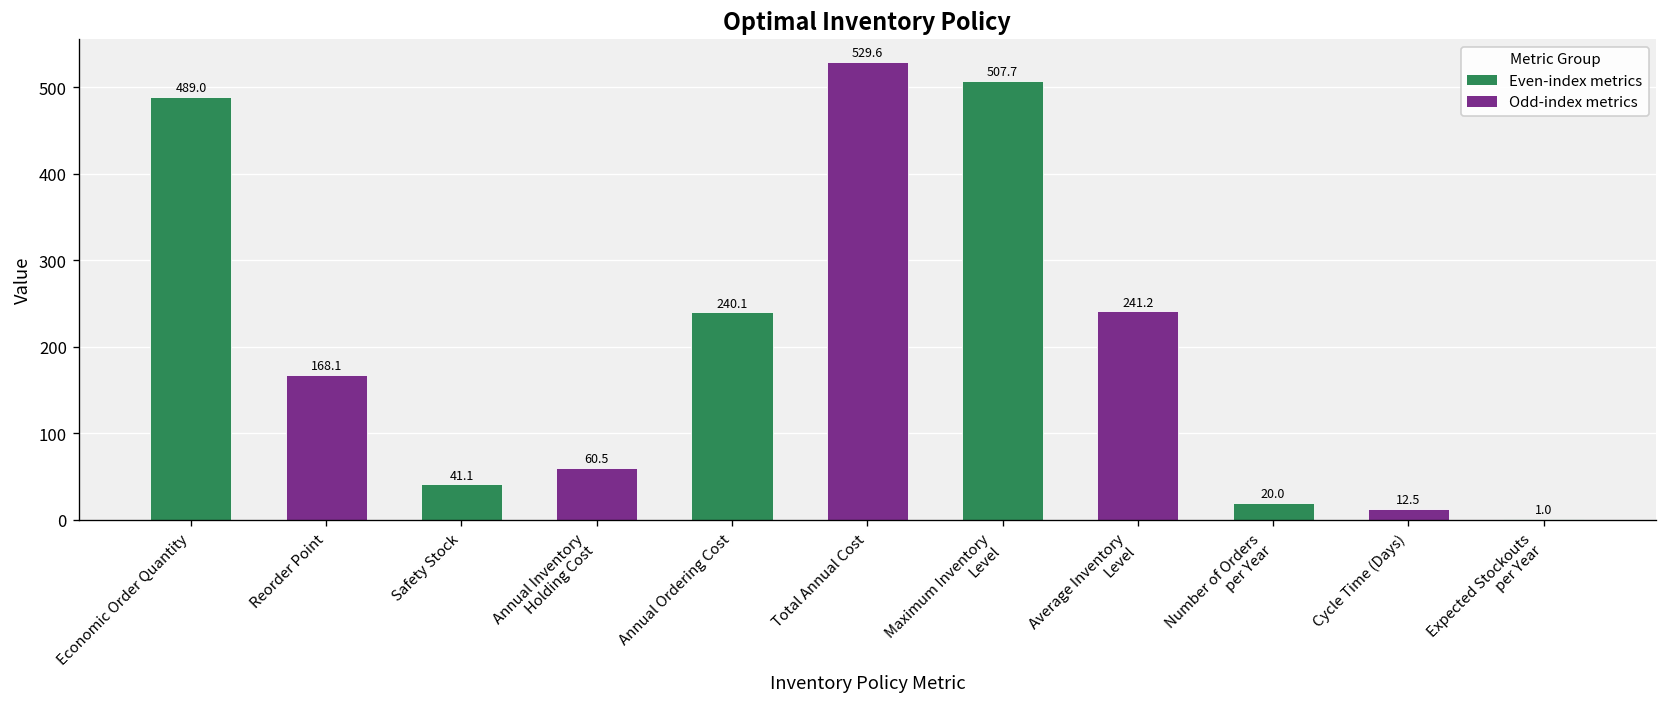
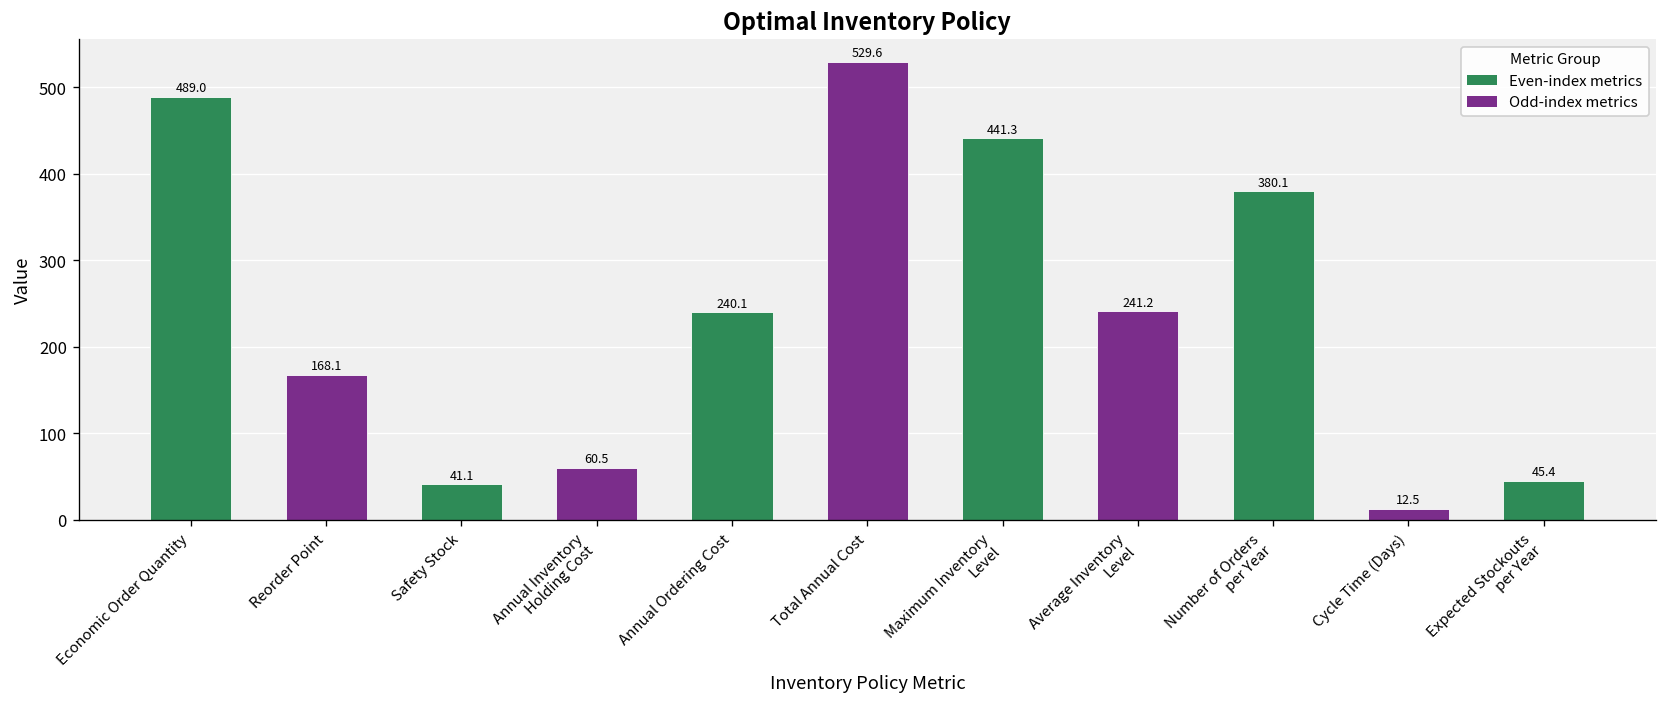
  {
    "Economic Order Quantity": 489.0,
    "Reorder Point": 168.1,
    "Safety Stock": 41.1,
    "Annual Inventory Holding Cost": 60.5,
    "Annual Ordering Cost": 240.1,
    "Total Annual Cost": 529.6,
-   "Maximum Inventory Level": 507.7,
+   "Maximum Inventory Level": 441.3,
    "Average Inventory Level": 241.2,
-   "Number of Orders per Year": 20.0,
+   "Number of Orders per Year": 380.1,
    "Cycle Time (Days)": 12.5,
-   "Expected Stockouts per Year": 1.0
+   "Expected Stockouts per Year": 45.4
  }
